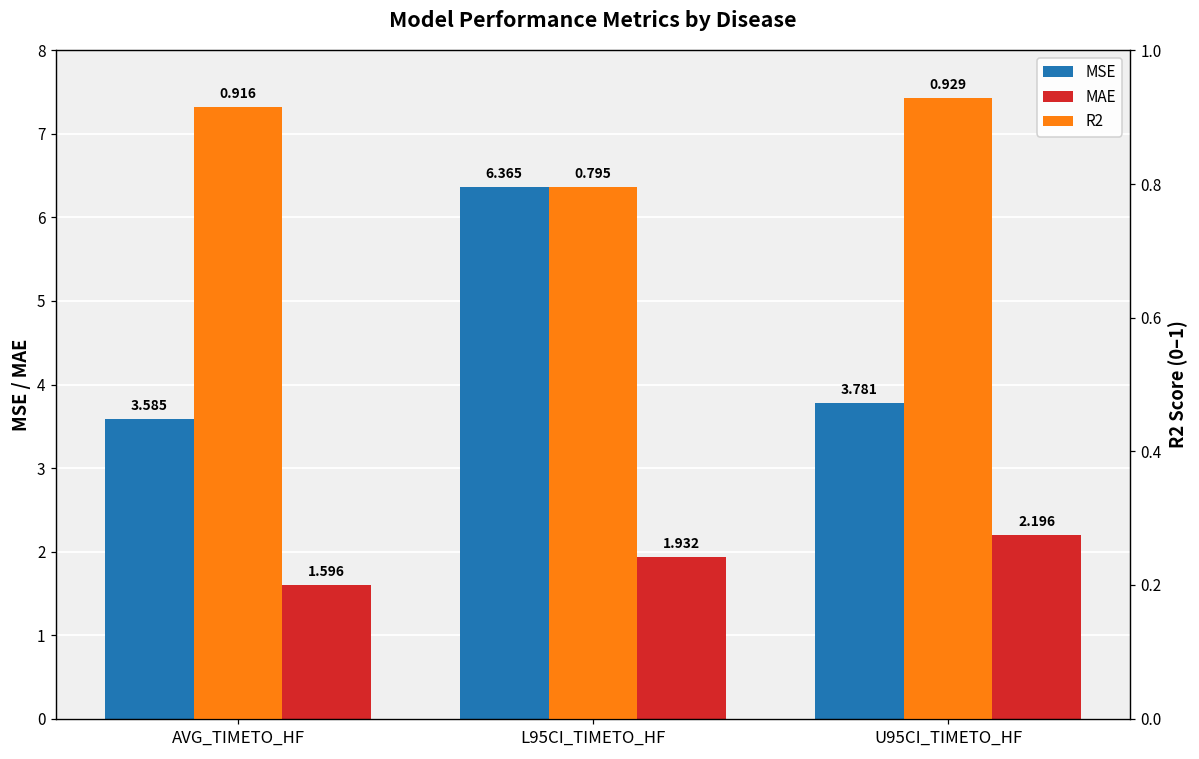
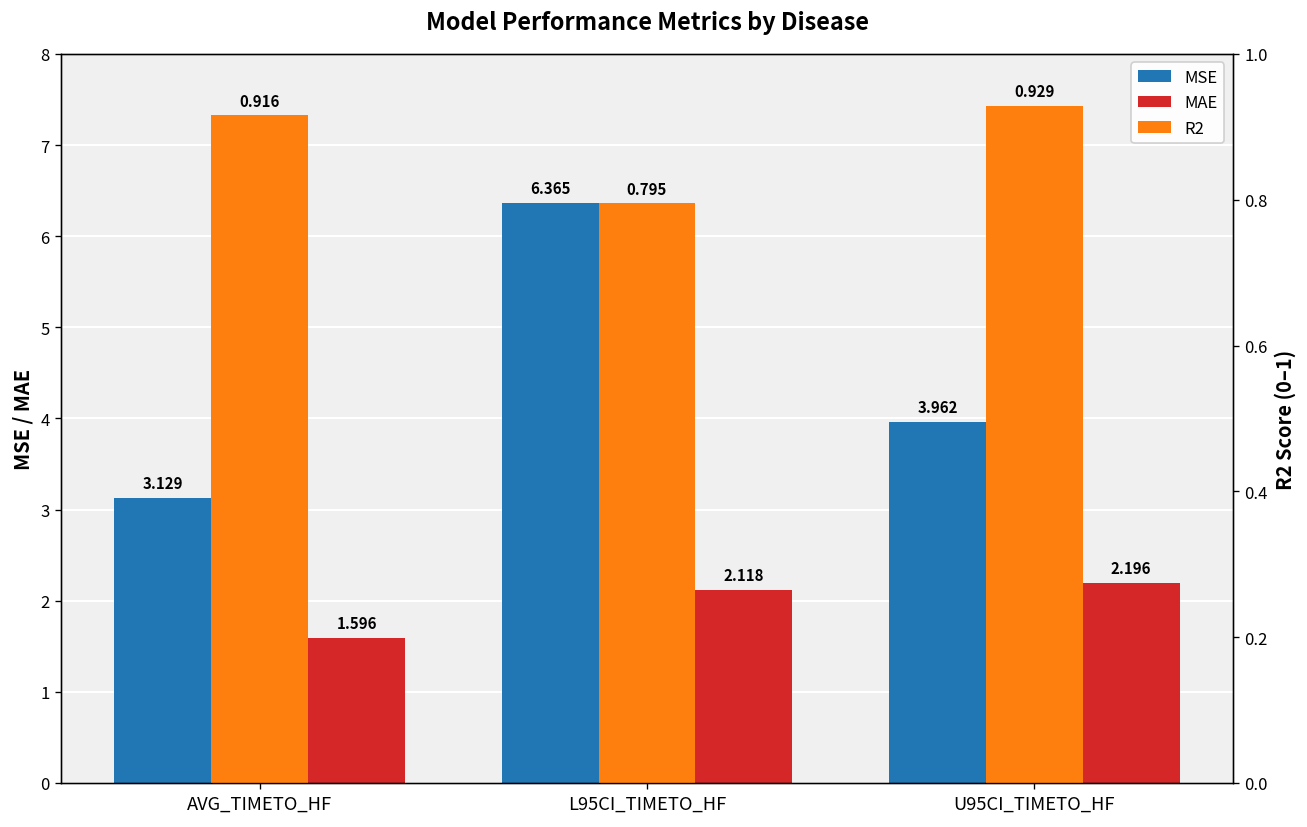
  {
    "MSE": {
-     "AVG_TIMETO_HF": 3.585,
+     "AVG_TIMETO_HF": 3.129,
      "L95CI_TIMETO_HF": 6.365,
-     "U95CI_TIMETO_HF": 3.781
+     "U95CI_TIMETO_HF": 3.962
    },
    "MAE": {
      "AVG_TIMETO_HF": 1.596,
-     "L95CI_TIMETO_HF": 1.932,
+     "L95CI_TIMETO_HF": 2.118,
      "U95CI_TIMETO_HF": 2.196
    },
    "R2": {
      "AVG_TIMETO_HF": 0.916,
      "L95CI_TIMETO_HF": 0.795,
      "U95CI_TIMETO_HF": 0.929
    }
  }
